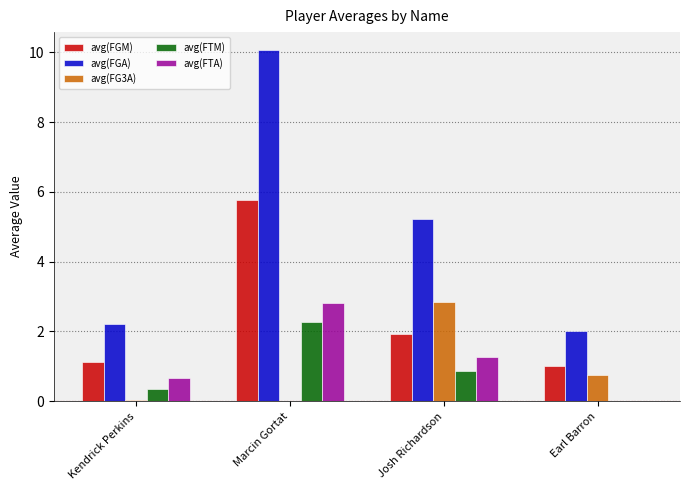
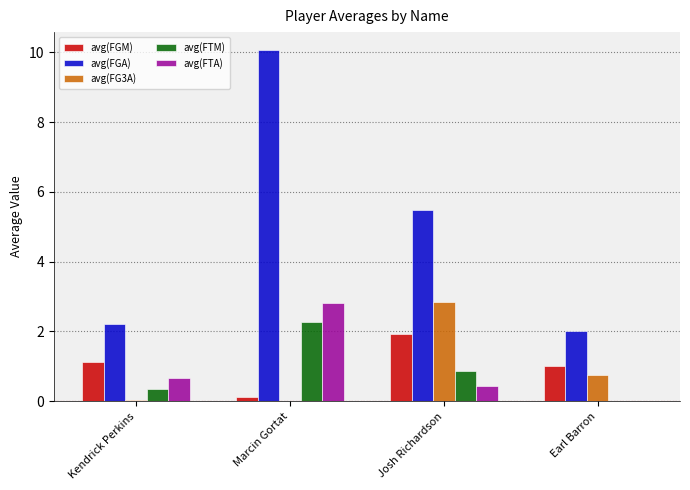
  {
    "avg(FGM)": {
      "Kendrick Perkins": 1.1,
-     "Marcin Gortat": 5.8,
+     "Marcin Gortat": 0.1,
      "Josh Richardson": 1.9,
      "Earl Barron": 1.0
    },
    "avg(FGA)": {
      "Kendrick Perkins": 2.2,
      "Marcin Gortat": 10.1,
-     "Josh Richardson": 5.2,
+     "Josh Richardson": 5.5,
      "Earl Barron": 2.0
    },
    "avg(FG3A)": {
      "Josh Richardson": 2.8,
      "Earl Barron": 0.8
    },
    "avg(FTM)": {
      "Kendrick Perkins": 0.3,
      "Marcin Gortat": 2.3,
      "Josh Richardson": 0.9,
      "Earl Barron": 0.0
    },
    "avg(FTA)": {
      "Kendrick Perkins": 0.7,
      "Marcin Gortat": 2.8,
-     "Josh Richardson": 1.3,
+     "Josh Richardson": 0.4,
      "Earl Barron": 0.0
    }
  }
